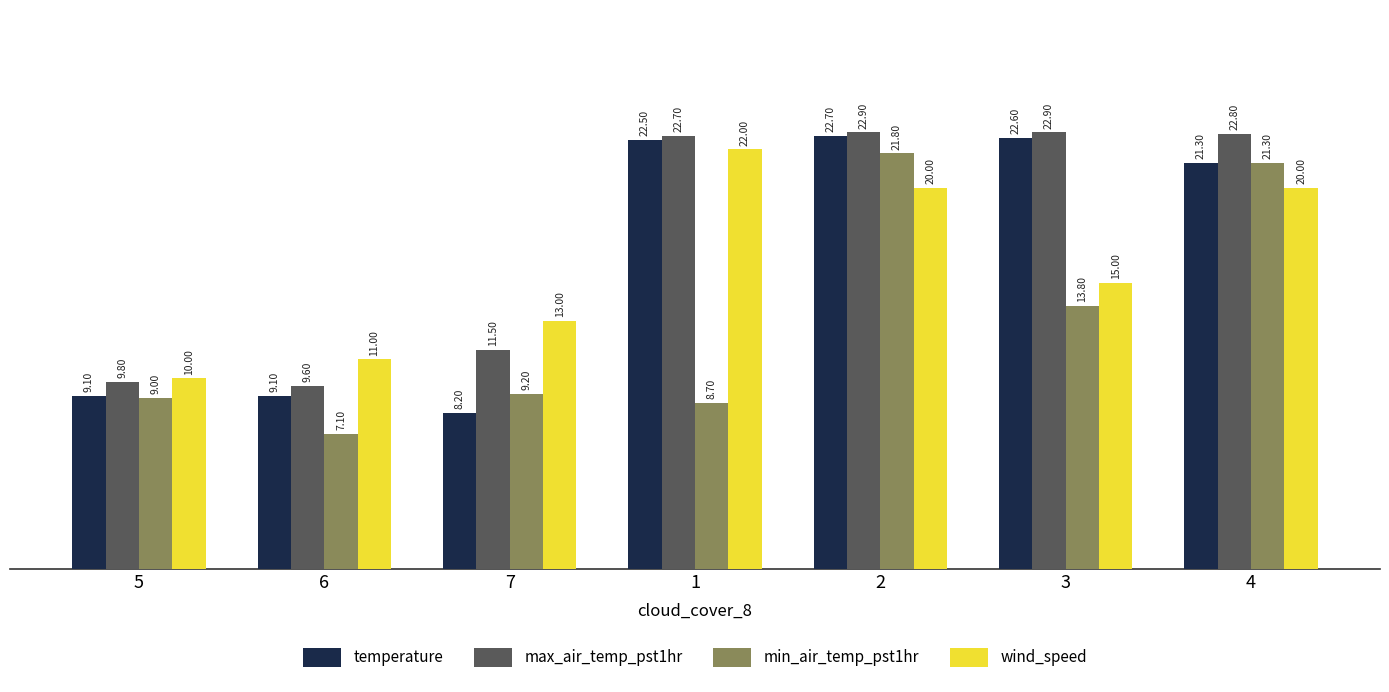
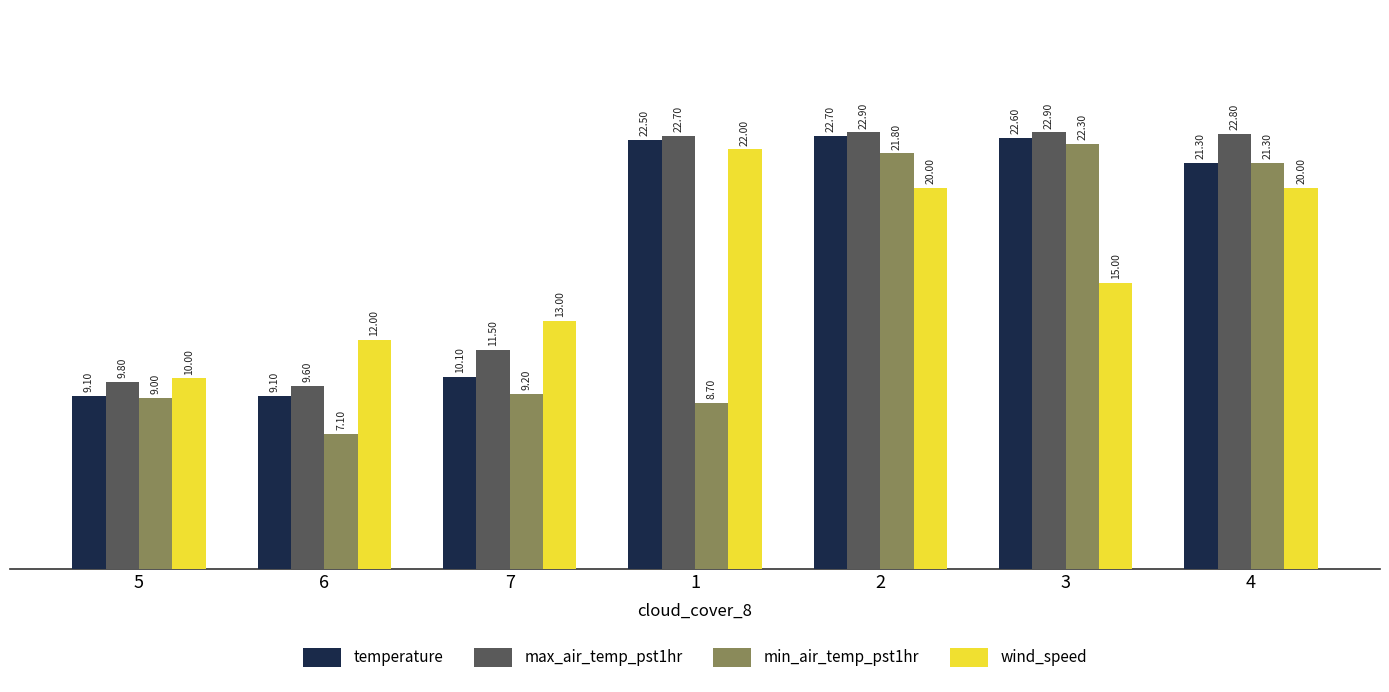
  {
    "temperature": {
      "5": 9.10,
      "6": 9.10,
-     "7": 8.20,
+     "7": 10.10,
      "1": 22.50,
      "2": 22.70,
      "3": 22.60,
      "4": 21.30
    },
    "max_air_temp_pst1hr": {
      "5": 9.80,
      "6": 9.60,
      "7": 11.50,
      "1": 22.70,
      "2": 22.90,
      "3": 22.90,
      "4": 22.80
    },
    "min_air_temp_pst1hr": {
      "5": 9.00,
      "6": 7.10,
      "7": 9.20,
      "1": 8.70,
      "2": 21.80,
-     "3": 13.80,
+     "3": 22.30,
      "4": 21.30
    },
    "wind_speed": {
      "5": 10.00,
-     "6": 11.00,
+     "6": 12.00,
      "7": 13.00,
      "1": 22.00,
      "2": 20.00,
      "3": 15.00,
      "4": 20.00
    }
  }
